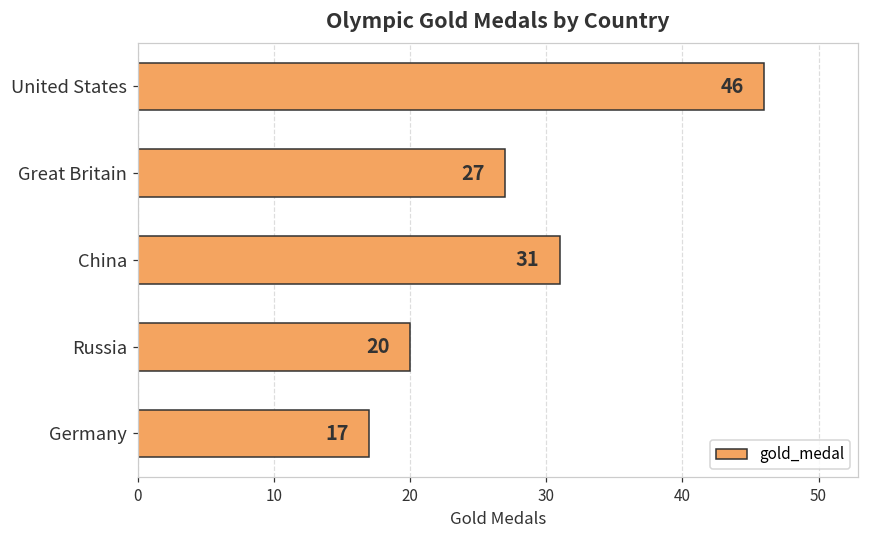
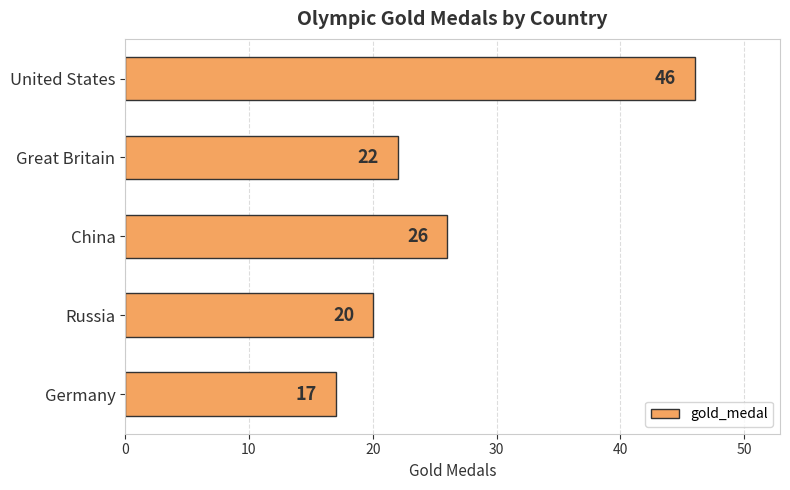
  {
    "United States": 46,
-   "Great Britain": 27,
-   "China": 31,
+   "Great Britain": 22,
+   "China": 26,
    "Russia": 20,
    "Germany": 17
  }
